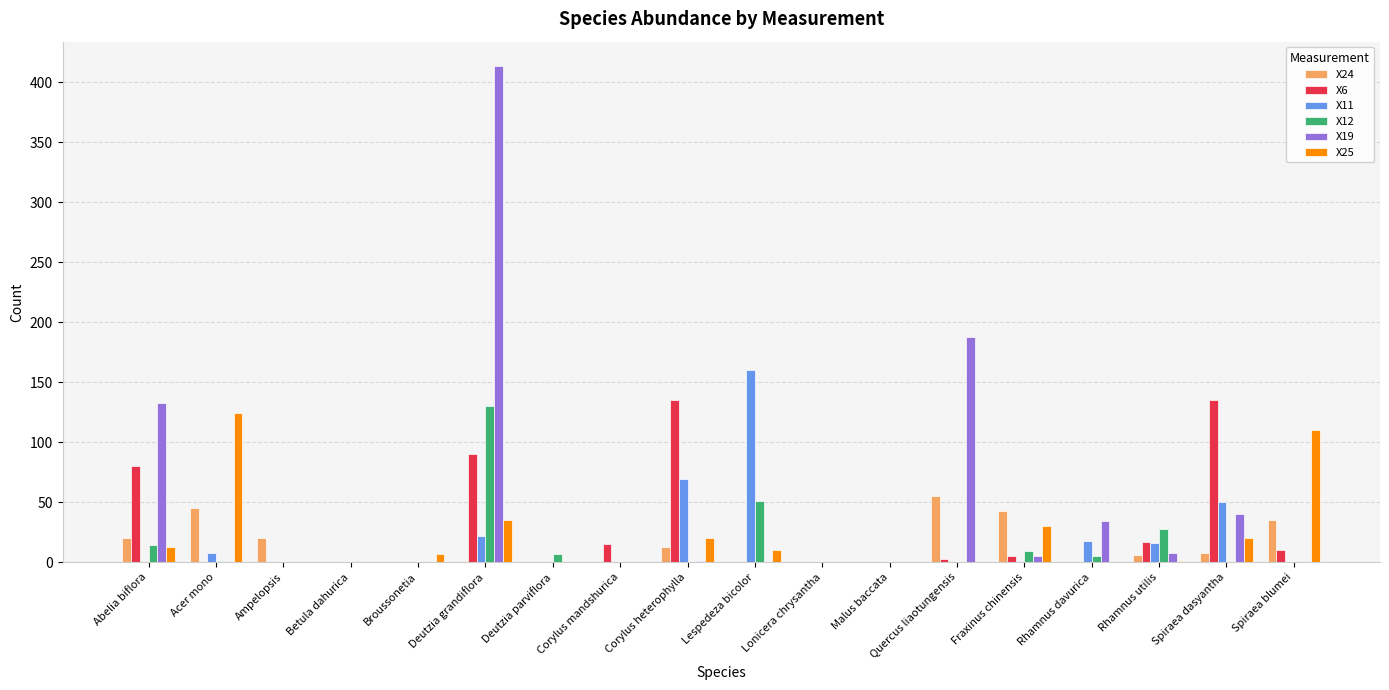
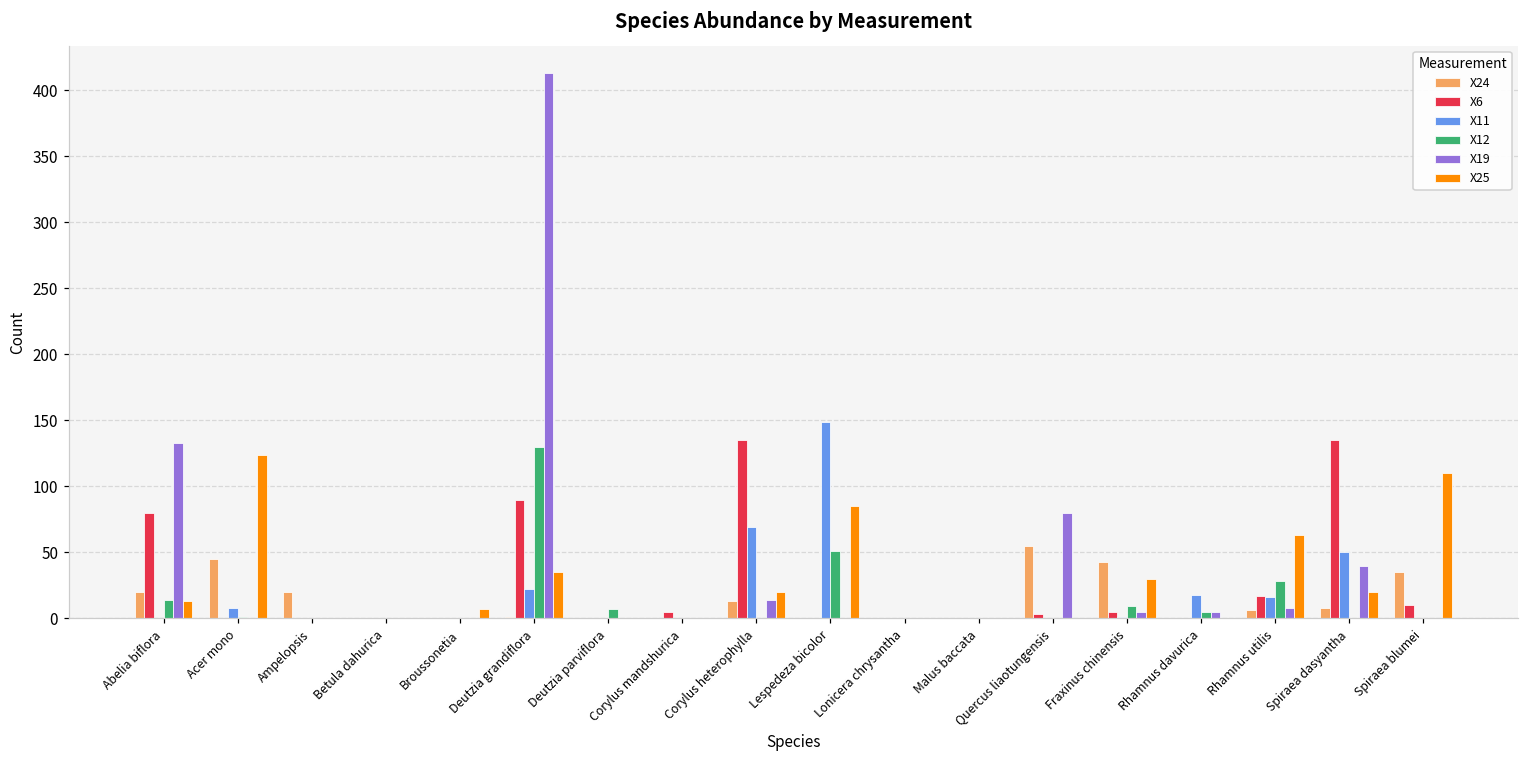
  {
    "X24": {
      "Abelia biflora": 20,
      "Acer mono": 45,
      "Ampelopsis": 20,
      "Betula dahurica": 0,
      "Broussonetia": 0,
      "Deutzia parviflora": 0,
      "Corylus mandshurica": 0,
      "Corylus heterophylla": 13,
      "Lespedeza bicolor": 0,
      "Lonicera chrysantha": 0,
      "Malus baccata": 0,
      "Quercus liaotungensis": 55,
      "Fraxinus chinensis": 43,
      "Rhamnus davurica": 0,
      "Rhamnus utilis": 6,
      "Spiraea dasyantha": 8,
      "Spiraea blumei": 35
    },
    "X6": {
      "Abelia biflora": 80,
      "Acer mono": 0,
      "Ampelopsis": 0,
      "Betula dahurica": 0,
      "Broussonetia": 0,
      "Deutzia grandiflora": 90,
      "Deutzia parviflora": 0,
-     "Corylus mandshurica": 15,
+     "Corylus mandshurica": 5,
      "Corylus heterophylla": 135,
      "Lespedeza bicolor": 0,
      "Lonicera chrysantha": 0,
      "Malus baccata": 0,
      "Quercus liaotungensis": 3,
      "Fraxinus chinensis": 5,
      "Rhamnus davurica": 0,
      "Rhamnus utilis": 17,
      "Spiraea dasyantha": 135,
      "Spiraea blumei": 10
    },
    "X11": {
      "Abelia biflora": 0,
      "Acer mono": 8,
      "Ampelopsis": 0,
      "Betula dahurica": 0,
      "Broussonetia": 0,
      "Deutzia grandiflora": 22,
      "Deutzia parviflora": 0,
      "Corylus mandshurica": 0,
      "Corylus heterophylla": 69,
-     "Lespedeza bicolor": 160,
+     "Lespedeza bicolor": 149,
      "Lonicera chrysantha": 0,
      "Malus baccata": 0,
      "Quercus liaotungensis": 0,
      "Rhamnus davurica": 18,
      "Rhamnus utilis": 16,
      "Spiraea dasyantha": 50,
      "Spiraea blumei": 0
    },
    "X12": {
      "Abelia biflora": 14,
      "Ampelopsis": 0,
      "Betula dahurica": 0,
      "Broussonetia": 0,
      "Deutzia grandiflora": 130,
      "Deutzia parviflora": 7,
      "Corylus mandshurica": 0,
      "Corylus heterophylla": 0,
      "Lespedeza bicolor": 51,
      "Lonicera chrysantha": 0,
      "Malus baccata": 0,
      "Quercus liaotungensis": 0,
      "Fraxinus chinensis": 9,
      "Rhamnus davurica": 5,
      "Rhamnus utilis": 28,
      "Spiraea dasyantha": 0,
      "Spiraea blumei": 0
    },
    "X19": {
      "Abelia biflora": 133,
      "Acer mono": 0,
      "Ampelopsis": 0,
      "Betula dahurica": 0,
      "Broussonetia": 0,
      "Deutzia grandiflora": 413,
      "Deutzia parviflora": 0,
      "Corylus mandshurica": 0,
-     "Corylus heterophylla": 1,
+     "Corylus heterophylla": 14,
      "Lespedeza bicolor": 0,
      "Lonicera chrysantha": 0,
      "Malus baccata": 0,
-     "Quercus liaotungensis": 188,
+     "Quercus liaotungensis": 80,
      "Fraxinus chinensis": 5,
-     "Rhamnus davurica": 34,
+     "Rhamnus davurica": 5,
      "Rhamnus utilis": 8,
      "Spiraea dasyantha": 40,
      "Spiraea blumei": 0
    },
    "X25": {
      "Abelia biflora": 13,
      "Acer mono": 124,
      "Ampelopsis": 0,
      "Betula dahurica": 0,
      "Broussonetia": 7,
      "Deutzia grandiflora": 35,
      "Deutzia parviflora": 0,
      "Corylus mandshurica": 0,
      "Corylus heterophylla": 20,
-     "Lespedeza bicolor": 10,
+     "Lespedeza bicolor": 85,
      "Lonicera chrysantha": 0,
      "Malus baccata": 0,
      "Quercus liaotungensis": 0,
      "Fraxinus chinensis": 30,
      "Rhamnus davurica": 0,
-     "Rhamnus utilis": 1,
+     "Rhamnus utilis": 63,
      "Spiraea dasyantha": 20,
      "Spiraea blumei": 110
    }
  }
